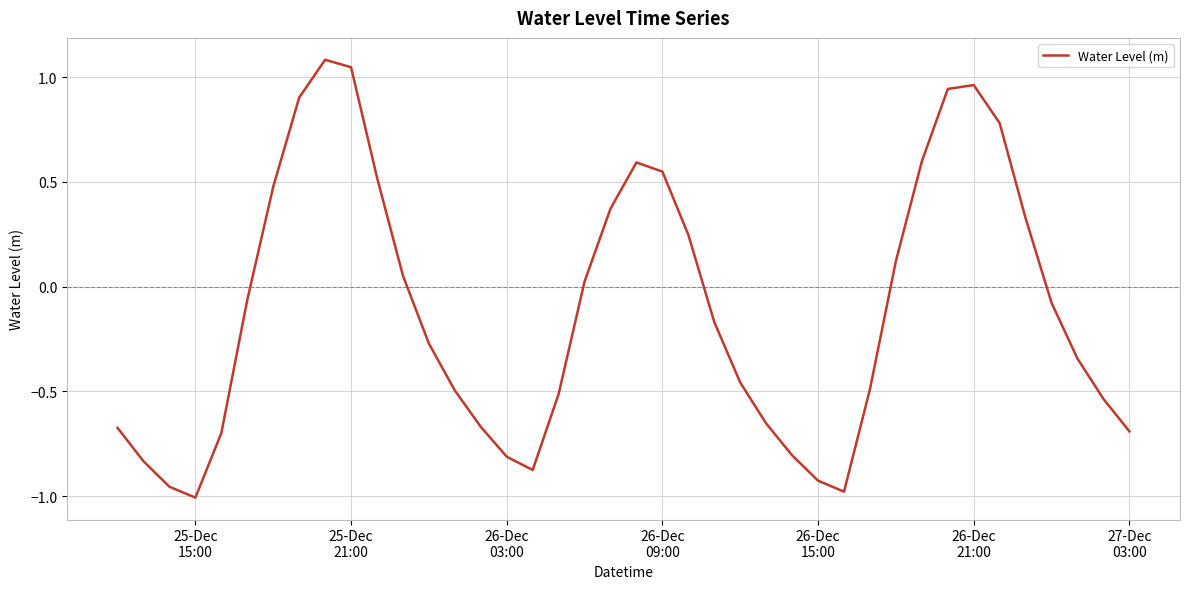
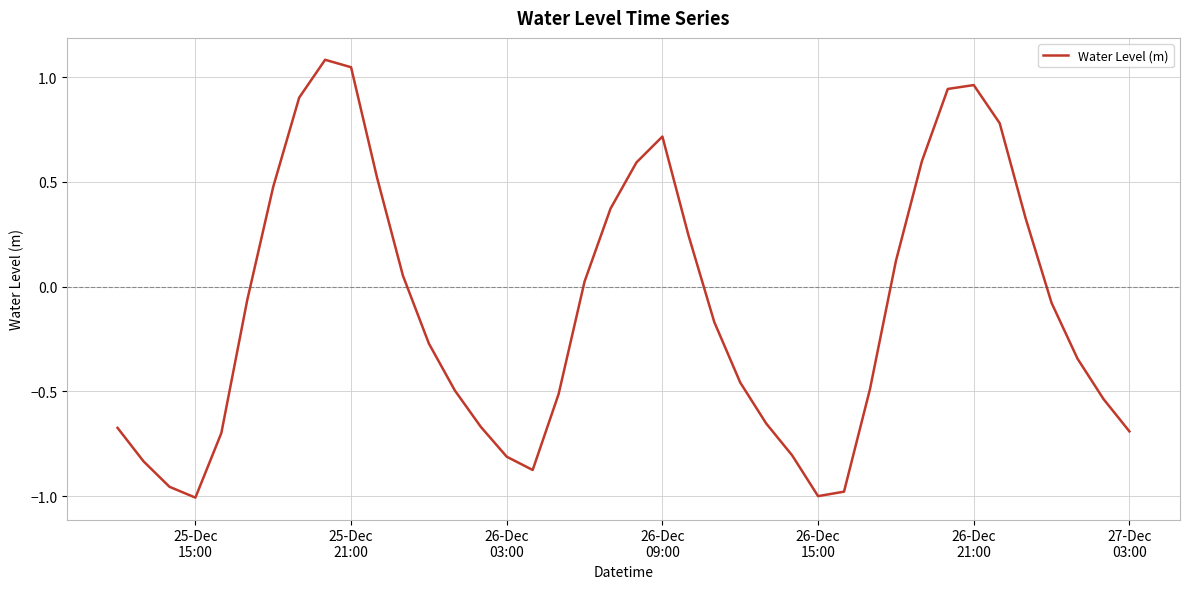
  {
    "25-Dec 15:00": -1.01,
    "25-Dec 21:00": 1.05,
    "26-Dec 03:00": -0.81,
-   "26-Dec 09:00": 0.55,
-   "26-Dec 15:00": -0.93,
+   "26-Dec 09:00": 0.72,
+   "26-Dec 15:00": -1.00,
    "26-Dec 21:00": 0.96,
    "27-Dec 03:00": -0.69
  }
